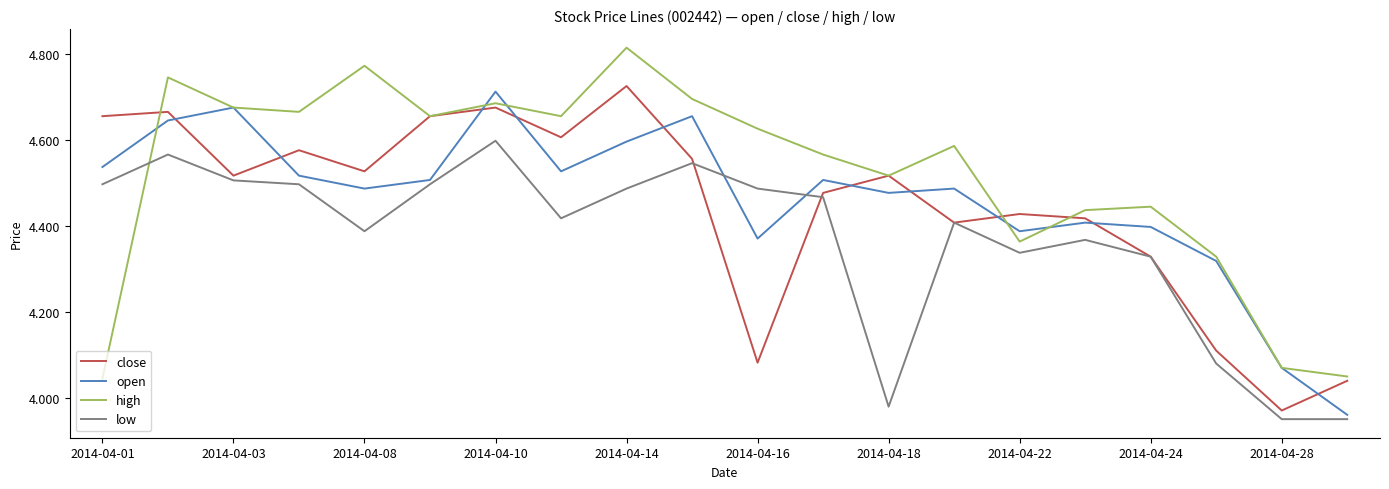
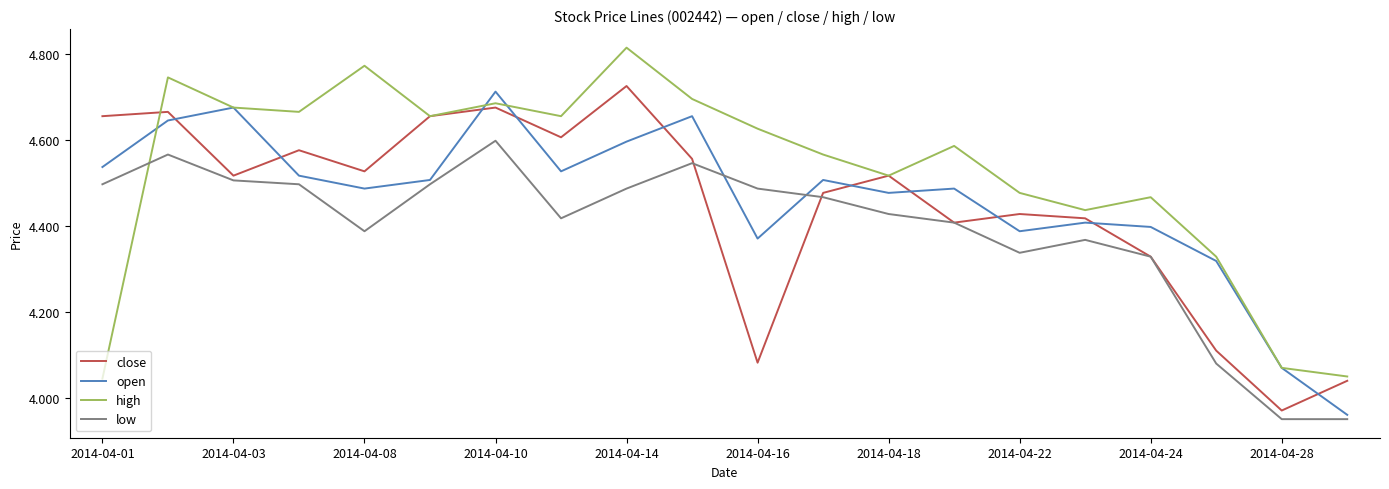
  {
    "close": {
      "2014-04-01": 4.66,
      "2014-04-03": 4.52,
      "2014-04-08": 4.53,
      "2014-04-10": 4.68,
      "2014-04-14": 4.73,
      "2014-04-16": 4.08,
      "2014-04-22": 4.43,
      "2014-04-28": 3.97
    },
    "open": {
      "2014-04-01": 4.54,
      "2014-04-08": 4.49,
      "2014-04-10": 4.71,
      "2014-04-14": 4.60,
      "2014-04-16": 4.37,
      "2014-04-18": 4.48,
      "2014-04-22": 4.39,
      "2014-04-24": 4.40
    },
    "high": {
      "2014-04-08": 4.77,
      "2014-04-10": 4.69,
      "2014-04-14": 4.81,
      "2014-04-16": 4.63,
-     "2014-04-22": 4.36,
-     "2014-04-24": 4.45
+     "2014-04-22": 4.48,
+     "2014-04-24": 4.47
    },
    "low": {
      "2014-04-01": 4.50,
      "2014-04-03": 4.51,
      "2014-04-08": 4.39,
      "2014-04-10": 4.60,
      "2014-04-14": 4.49,
      "2014-04-16": 4.49,
-     "2014-04-18": 3.98,
+     "2014-04-18": 4.43,
      "2014-04-22": 4.34,
      "2014-04-28": 3.95
    }
  }
